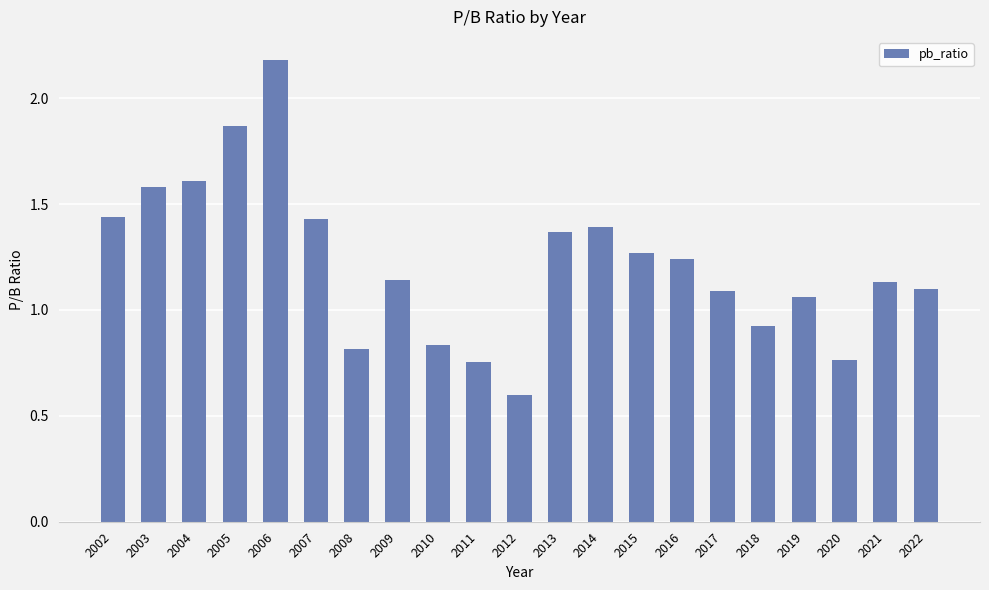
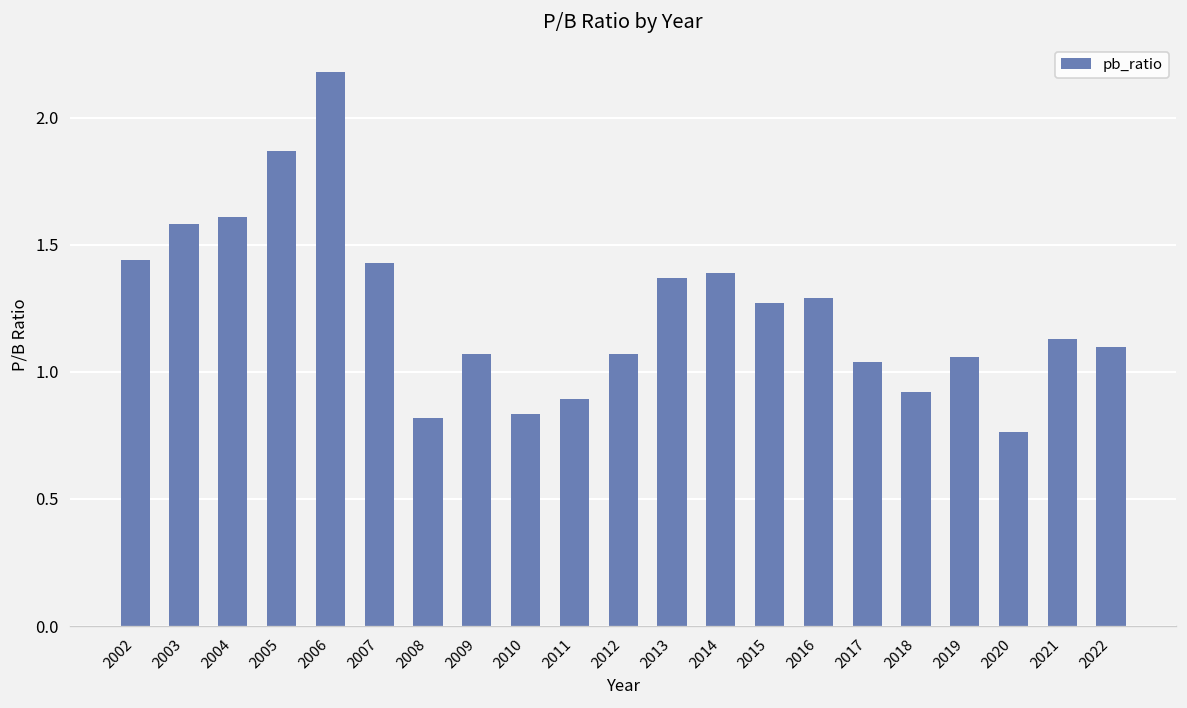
  {
    "2002": 1.44,
    "2003": 1.58,
    "2004": 1.61,
    "2005": 1.87,
    "2006": 2.18,
    "2007": 1.43,
    "2008": 0.82,
-   "2009": 1.14,
+   "2009": 1.07,
    "2010": 0.84,
-   "2011": 0.75,
-   "2012": 0.60,
+   "2011": 0.89,
+   "2012": 1.07,
    "2013": 1.37,
    "2014": 1.39,
    "2015": 1.27,
-   "2016": 1.24,
-   "2017": 1.09,
+   "2016": 1.29,
+   "2017": 1.04,
    "2018": 0.92,
    "2019": 1.06,
    "2020": 0.76,
    "2021": 1.13,
    "2022": 1.10
  }
